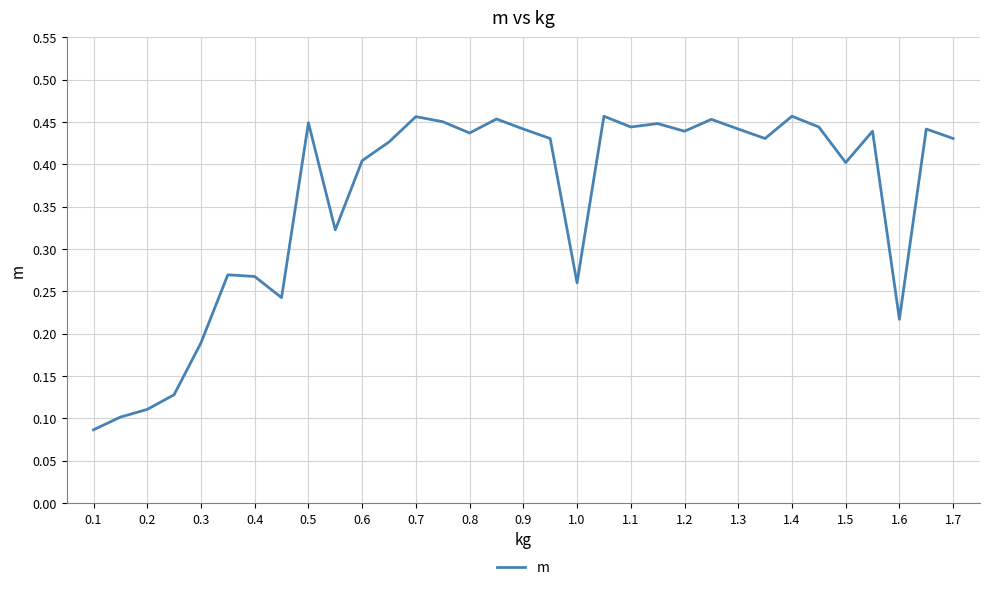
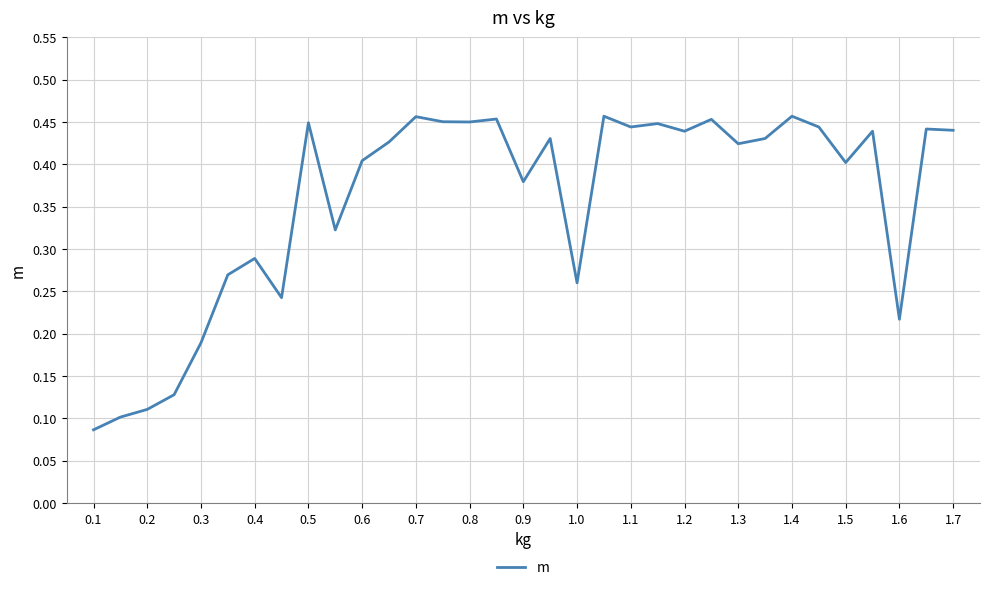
  {
    "0.1": 0.09,
    "0.2": 0.11,
    "0.3": 0.19,
-   "0.4": 0.27,
+   "0.4": 0.29,
    "0.5": 0.45,
    "0.6": 0.40,
    "0.7": 0.46,
-   "0.8": 0.44,
-   "0.9": 0.44,
+   "0.8": 0.45,
+   "0.9": 0.38,
    "1.0": 0.26,
    "1.1": 0.44,
    "1.2": 0.44,
-   "1.3": 0.44,
+   "1.3": 0.42,
    "1.4": 0.46,
    "1.5": 0.40,
    "1.6": 0.22,
-   "1.7": 0.43
+   "1.7": 0.44
  }
